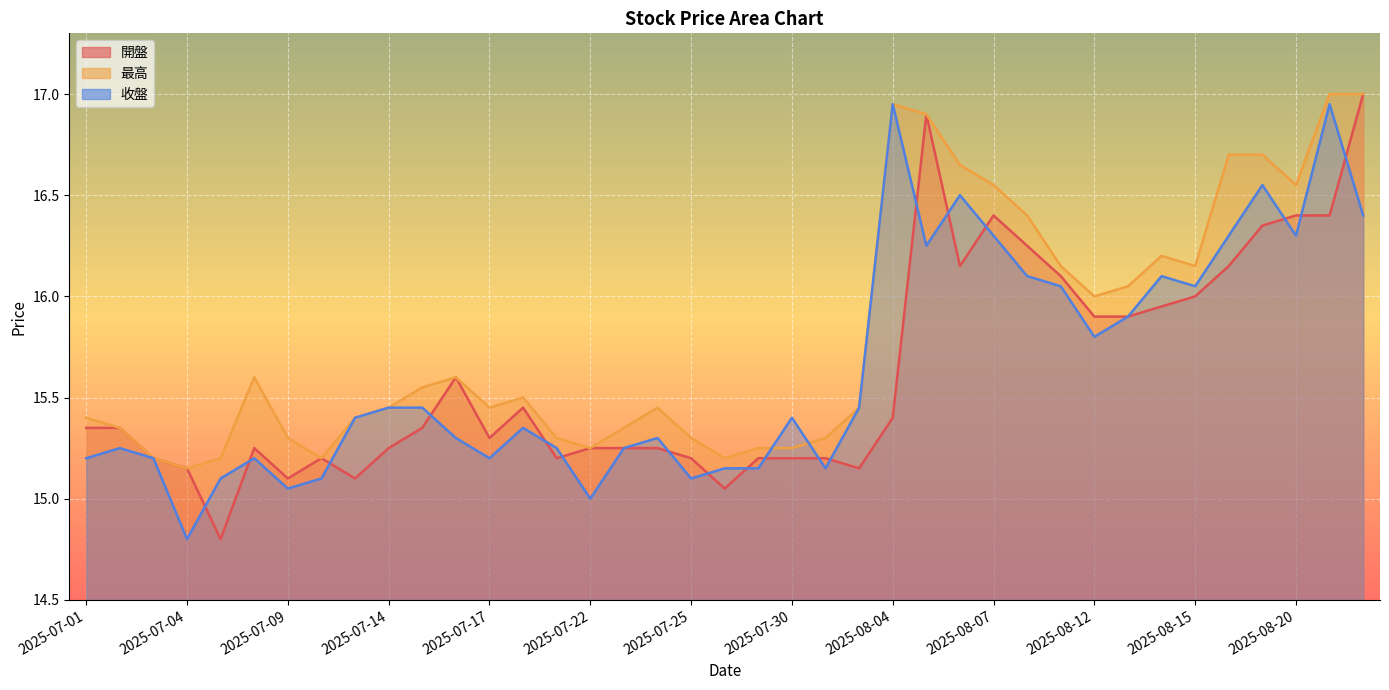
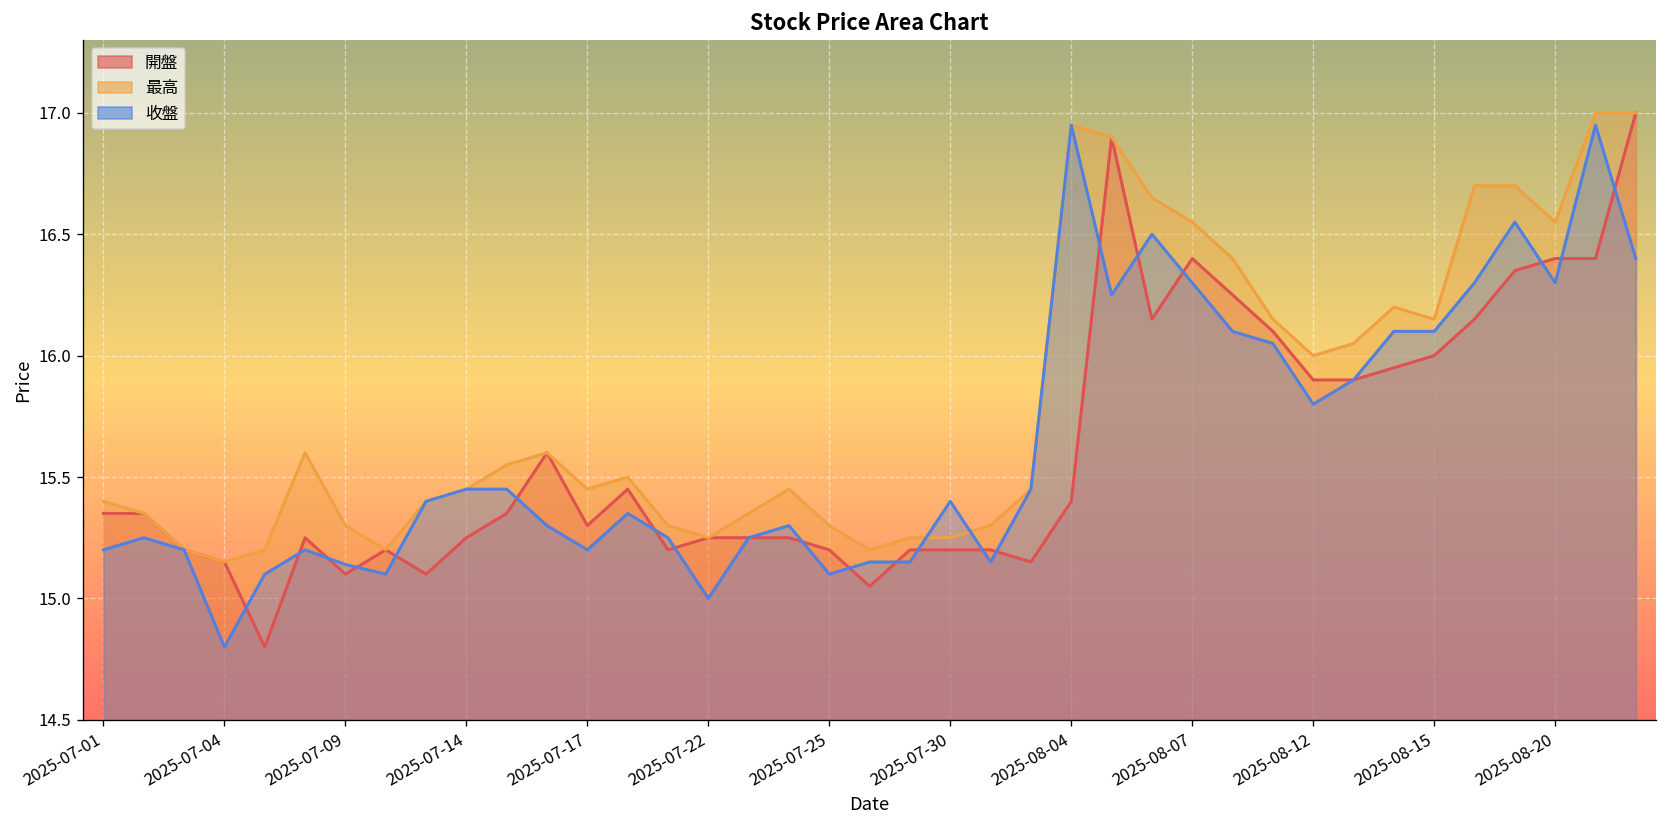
  {
    "收盤": {
      "2025-07-01": 15.20,
      "2025-07-04": 14.80,
-     "2025-07-09": 15.05,
+     "2025-07-09": 15.14,
      "2025-07-17": 15.20,
      "2025-07-22": 15.00,
      "2025-07-25": 15.10,
      "2025-07-30": 15.40,
      "2025-08-07": 16.30,
      "2025-08-12": 15.80,
-     "2025-08-15": 16.05,
+     "2025-08-15": 16.10,
      "2025-08-20": 16.30
    }
  }
